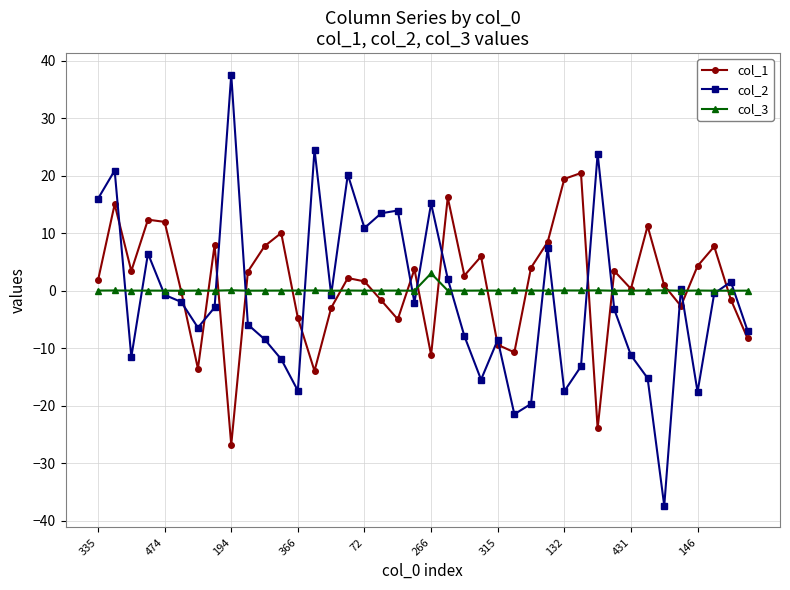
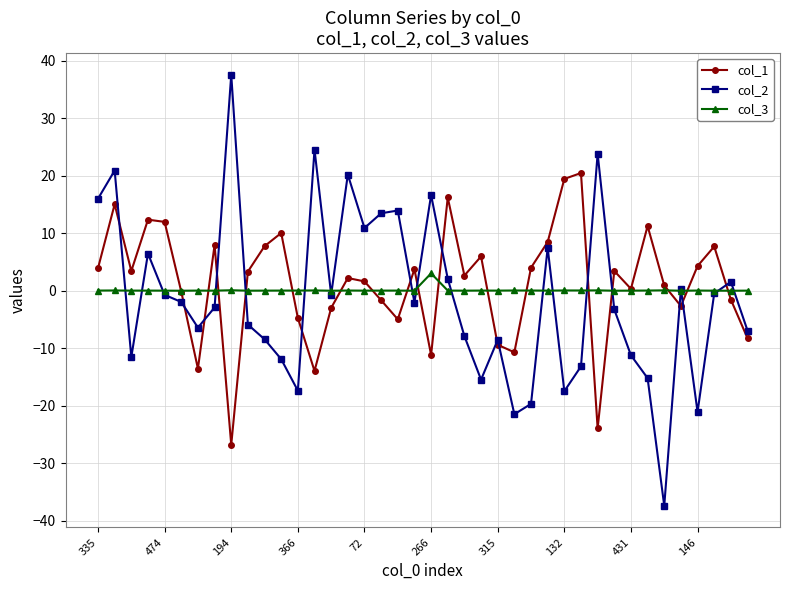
  {
    "col_1": {
-     "335": 2,
+     "335": 4,
      "474": 12,
      "194": -27,
      "366": -5,
      "72": 2,
      "266": -11,
      "315": -9,
      "132": 19,
      "146": 4
    },
    "col_2": {
      "335": 16,
      "474": -1,
      "194": 38,
      "366": -17,
      "72": 11,
-     "266": 15,
+     "266": 17,
      "315": -9,
      "132": -17,
      "431": -11,
-     "146": -18
+     "146": -21
    },
    "col_3": {
      "335": 0,
      "474": 0,
      "194": 0,
      "366": 0,
      "72": 0,
      "266": 3,
      "315": 0,
      "132": 0,
      "146": 0
    }
  }
